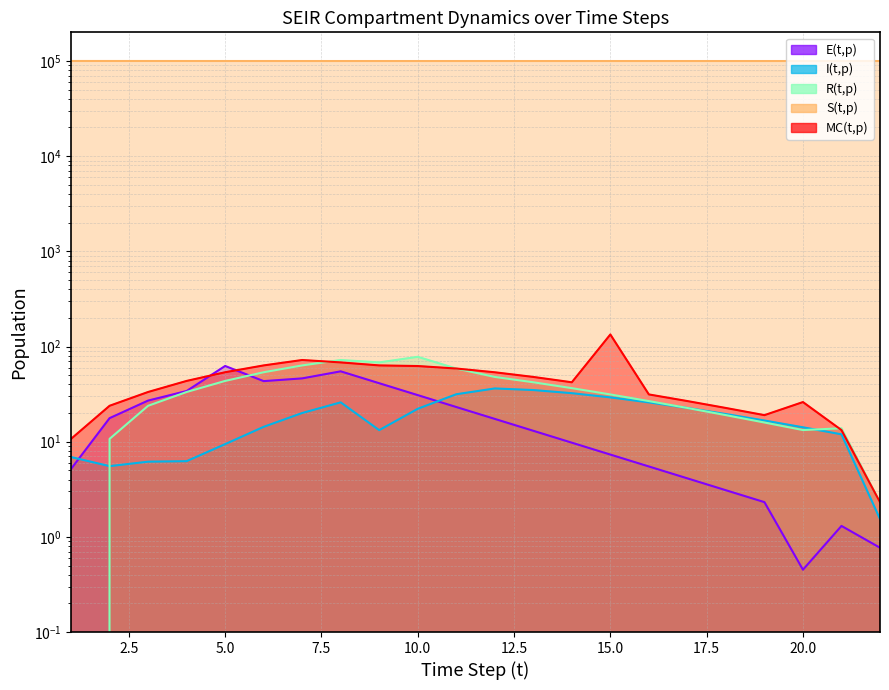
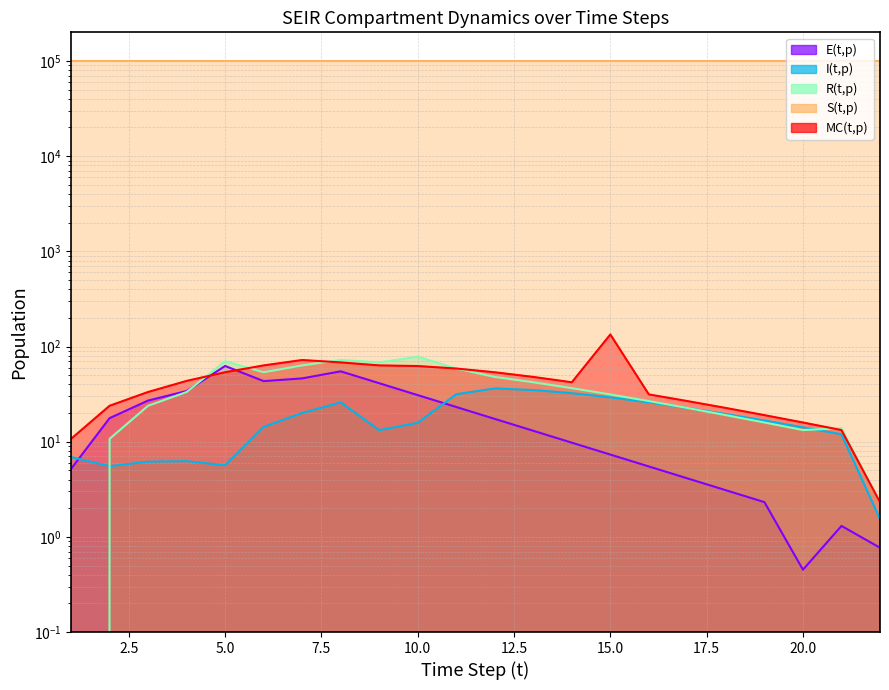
  {
    "E(t,p)": {
      "5.0": 60,
      "10.0": 31,
      "15.0": 7,
      "20.0": 0.5
    },
    "I(t,p)": {
-     "5.0": 9,
-     "10.0": 22,
+     "5.0": 6,
+     "10.0": 16,
      "15.0": 29,
      "20.0": 14
    },
    "R(t,p)": {
-     "5.0": 40,
+     "5.0": 70,
      "10.0": 80,
      "15.0": 31,
      "20.0": 13
    },
    "S(t,p)": {
      "5.0": 100000,
      "10.0": 100000,
      "15.0": 100000
    },
    "MC(t,p)": {
      "5.0": 50,
      "10.0": 60,
      "15.0": 130,
-     "20.0": 26
+     "20.0": 16
    }
  }
